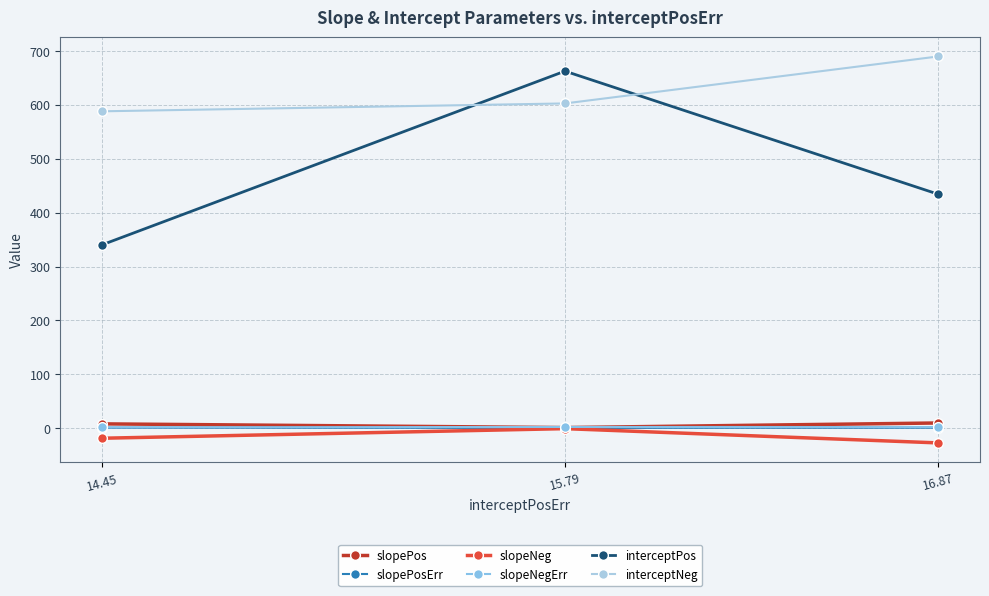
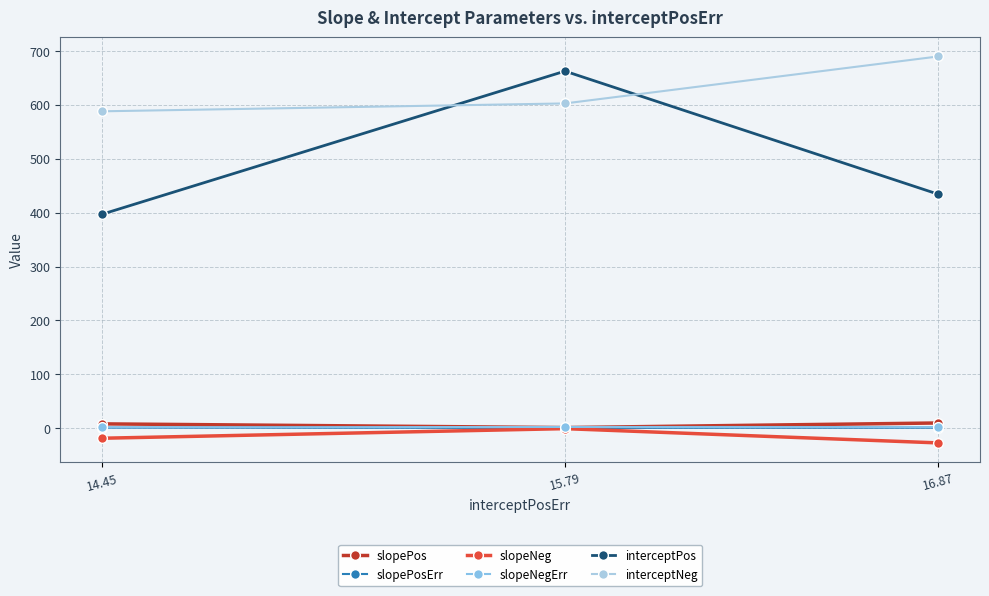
  {
    "interceptPos": {
-     "14.45": 340,
+     "14.45": 400,
      "15.79": 660,
      "16.87": 430
    }
  }
